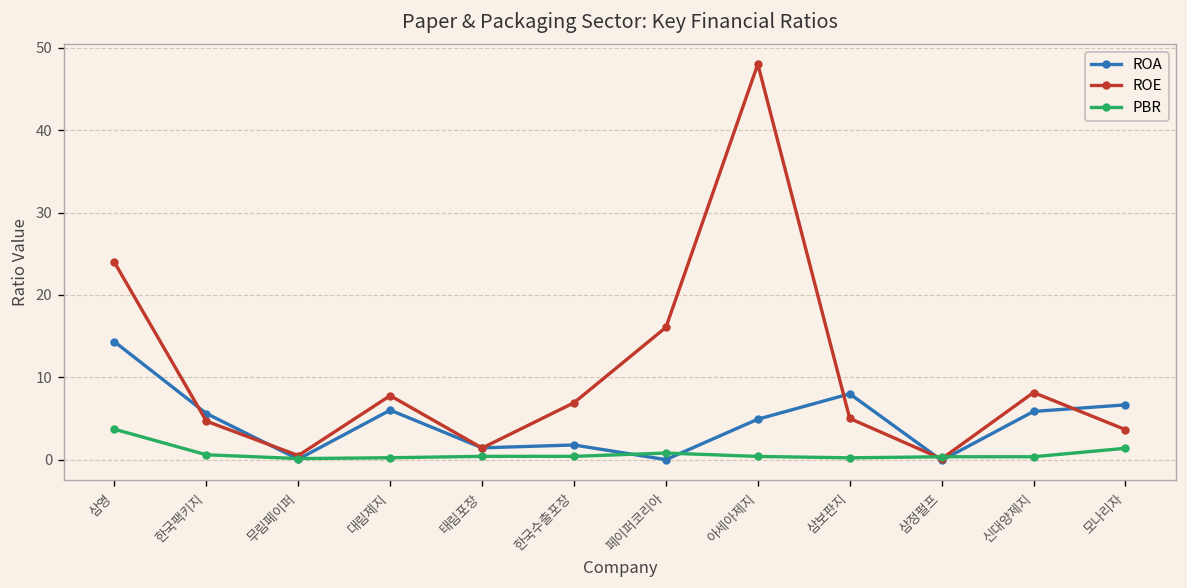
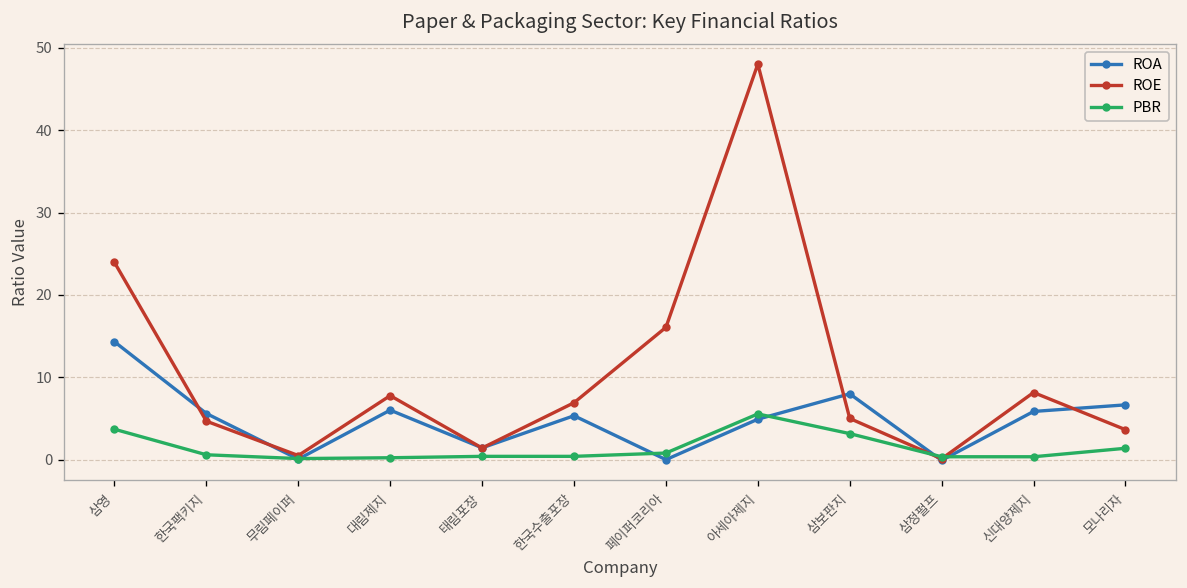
  {
    "ROA": {
      "삼영": 14,
      "한국팩키지": 6,
      "대림제지": 6,
-     "한국수출포장": 2,
+     "한국수출포장": 5,
      "페이퍼코리아": 0,
      "아세아제지": 5,
      "삼보판지": 8,
      "신대양제지": 6,
      "모나리자": 7
    },
    "ROE": {
      "삼영": 24,
      "한국팩키지": 5,
      "대림제지": 8,
      "한국수출포장": 7,
      "페이퍼코리아": 16,
      "아세아제지": 48,
      "삼보판지": 5,
      "신대양제지": 8,
      "모나리자": 4
    },
    "PBR": {
      "삼영": 4,
      "한국팩키지": 1,
      "대림제지": 0,
      "태림포장": 0,
      "한국수출포장": 0,
      "페이퍼코리아": 1,
-     "아세아제지": 0,
-     "삼보판지": 0,
+     "아세아제지": 6,
+     "삼보판지": 3,
      "신대양제지": 0,
      "모나리자": 1
    }
  }
